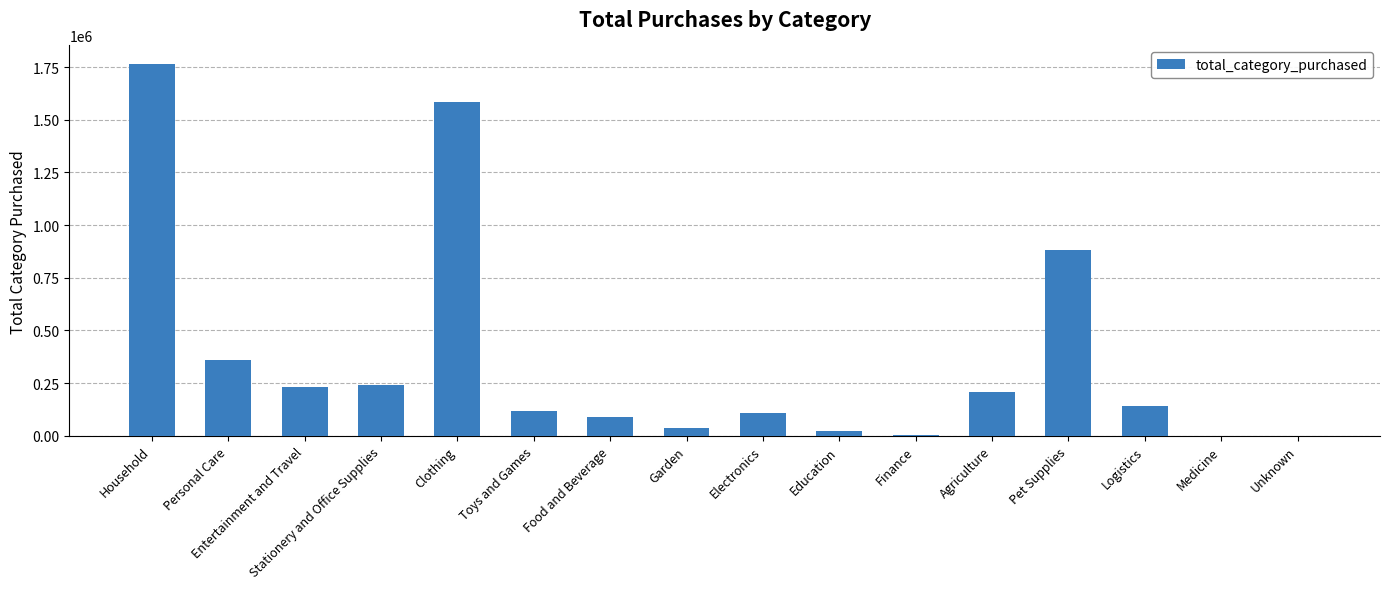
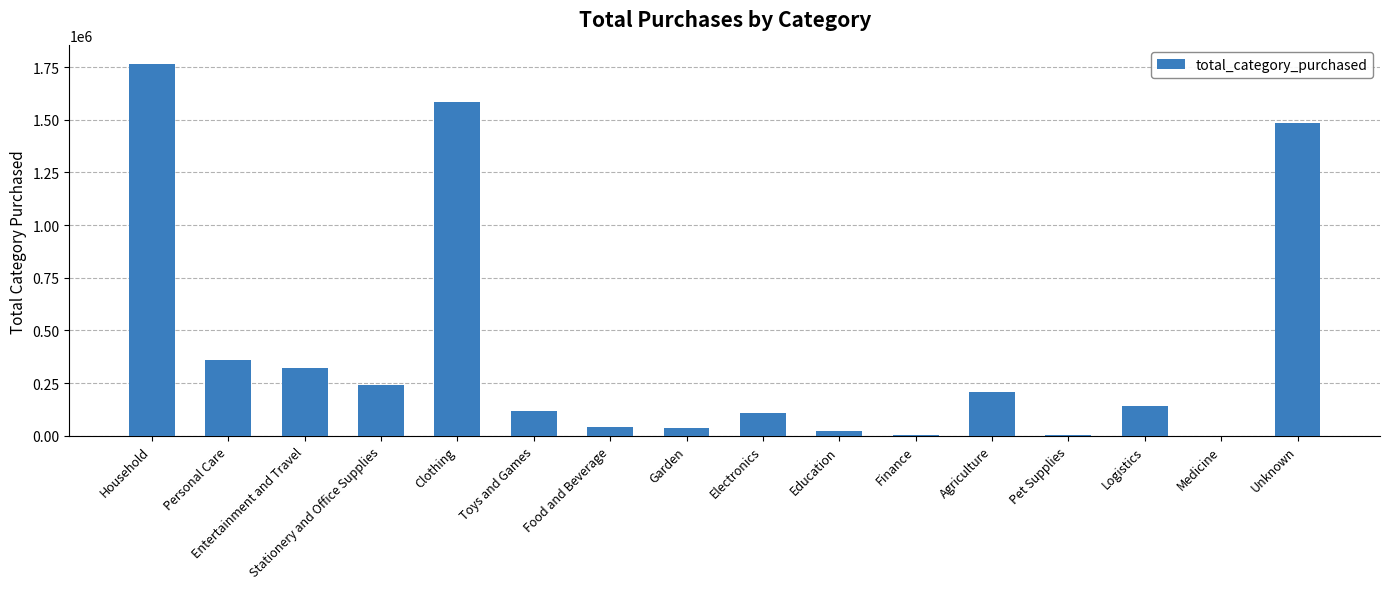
  {
    "Household": 1760000,
    "Personal Care": 360000,
-   "Entertainment and Travel": 230000,
+   "Entertainment and Travel": 320000,
    "Stationery and Office Supplies": 240000,
    "Clothing": 1580000,
    "Toys and Games": 120000,
-   "Food and Beverage": 90000,
+   "Food and Beverage": 40000,
    "Garden": 40000,
    "Electronics": 110000,
    "Education": 20000,
    "Agriculture": 210000,
-   "Pet Supplies": 880000,
+   "Pet Supplies": 0,
    "Logistics": 140000,
-   "Unknown": 0
+   "Unknown": 1490000
  }
